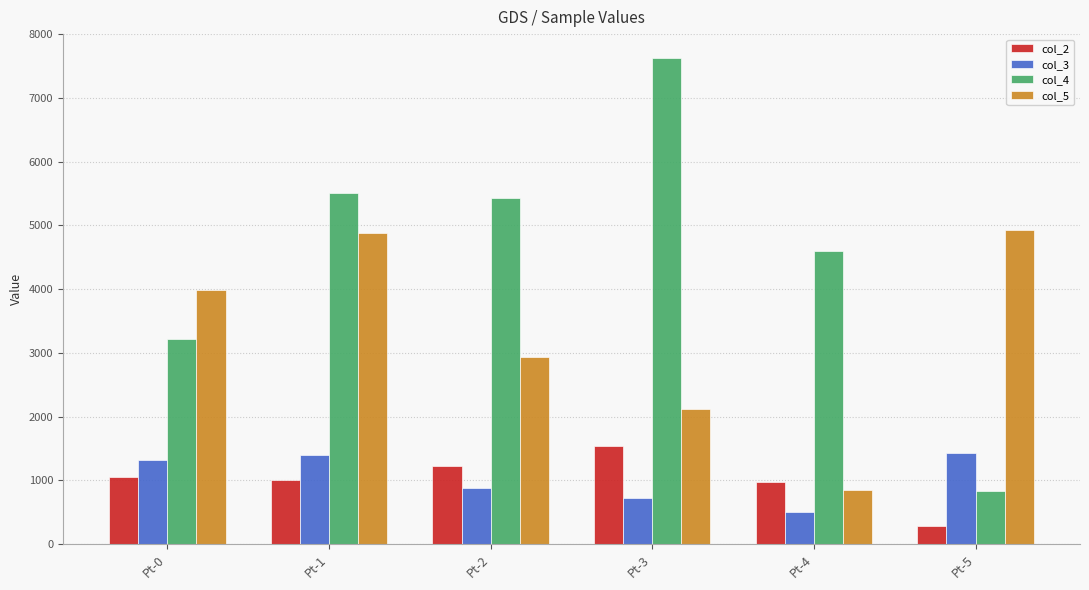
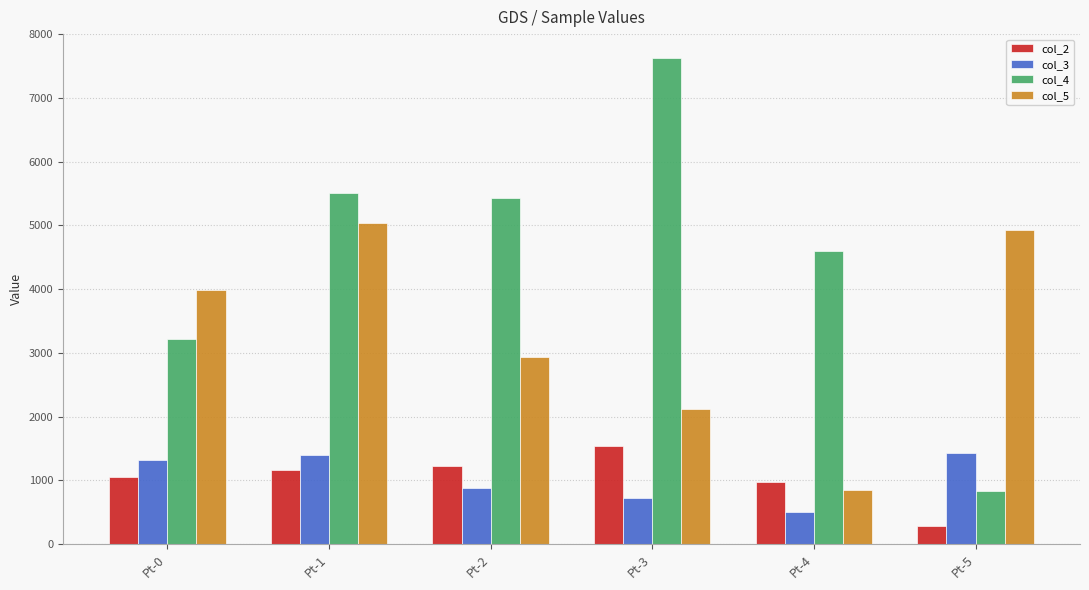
  {
    "col_2": {
      "Pt-0": 1100,
-     "Pt-1": 1000,
+     "Pt-1": 1200,
      "Pt-2": 1200,
      "Pt-3": 1500,
      "Pt-4": 1000,
      "Pt-5": 300
    },
    "col_3": {
      "Pt-0": 1300,
      "Pt-1": 1400,
      "Pt-2": 900,
      "Pt-3": 700,
      "Pt-4": 500,
      "Pt-5": 1400
    },
    "col_4": {
      "Pt-0": 3200,
      "Pt-1": 5500,
      "Pt-2": 5400,
      "Pt-3": 7600,
      "Pt-4": 4600,
      "Pt-5": 800
    },
    "col_5": {
      "Pt-0": 4000,
-     "Pt-1": 4900,
+     "Pt-1": 5000,
      "Pt-2": 2900,
      "Pt-3": 2100,
      "Pt-4": 900,
      "Pt-5": 4900
    }
  }
